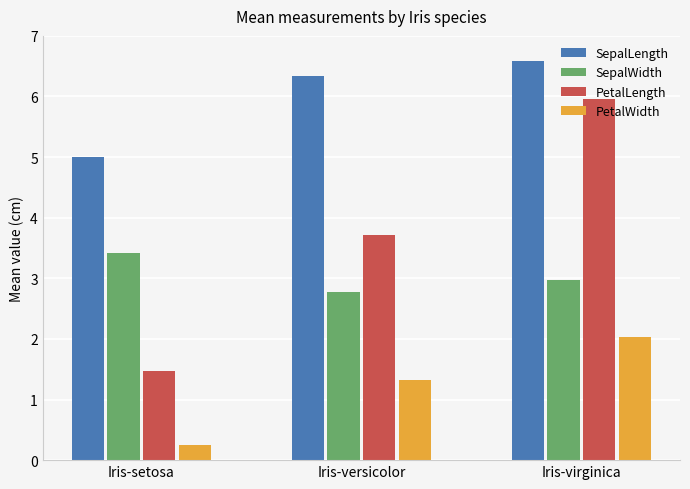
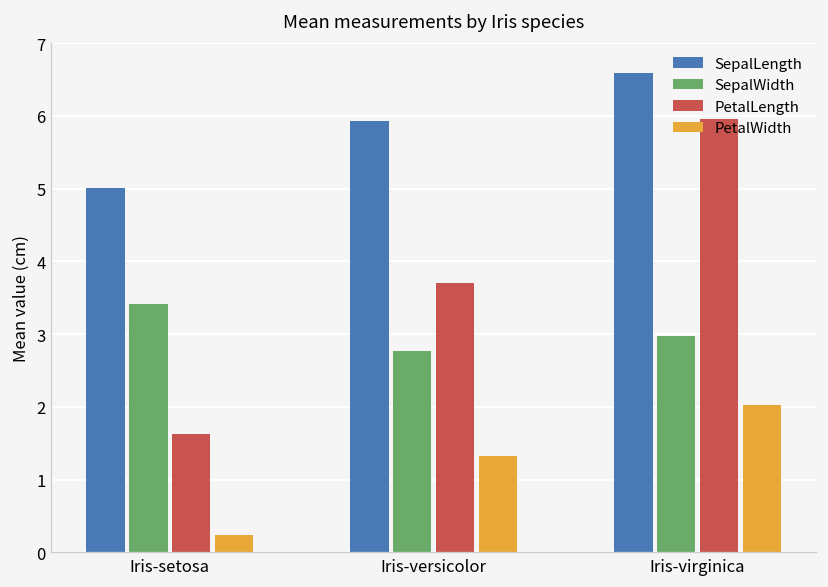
  {
    "SepalLength": {
      "Iris-setosa": 5.0,
-     "Iris-versicolor": 6.3,
+     "Iris-versicolor": 5.9,
      "Iris-virginica": 6.6
    },
    "SepalWidth": {
      "Iris-setosa": 3.4,
      "Iris-versicolor": 2.8,
      "Iris-virginica": 3.0
    },
    "PetalLength": {
-     "Iris-setosa": 1.5,
+     "Iris-setosa": 1.6,
      "Iris-versicolor": 3.7,
      "Iris-virginica": 6.0
    },
    "PetalWidth": {
      "Iris-setosa": 0.2,
      "Iris-versicolor": 1.3,
      "Iris-virginica": 2.0
    }
  }
